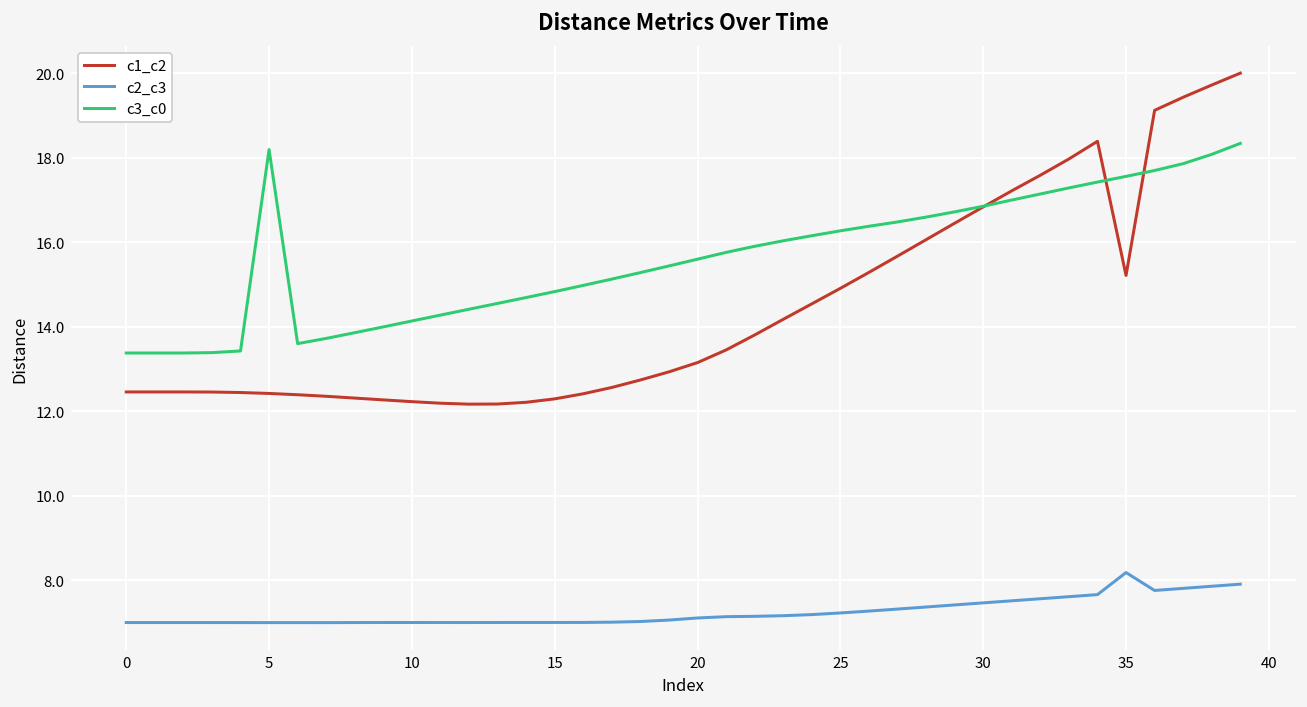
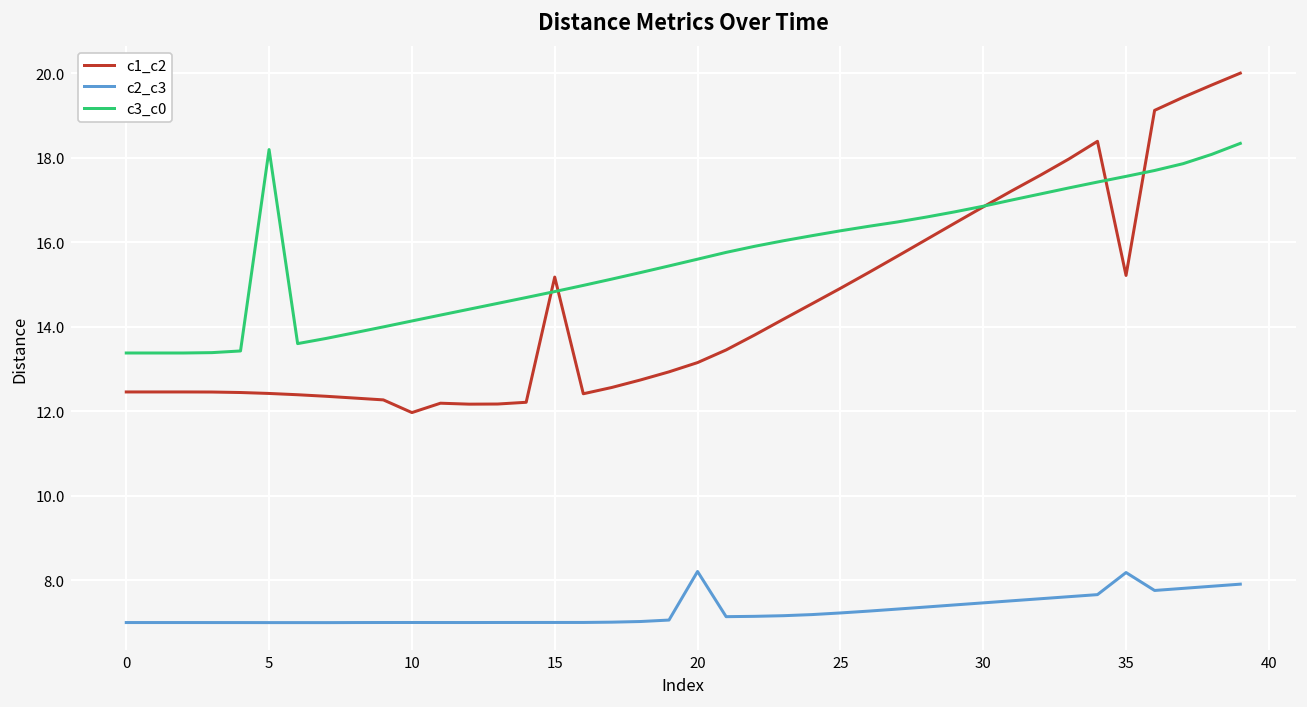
  {
    "c1_c2": {
      "0": 12.5,
      "5": 12.4,
-     "10": 12.2,
-     "15": 12.3,
+     "10": 12.0,
+     "15": 15.2,
      "20": 13.2,
      "25": 14.9,
      "35": 15.2
    },
    "c2_c3": {
      "0": 7.0,
      "5": 7.0,
      "10": 7.0,
      "15": 7.0,
-     "20": 7.1,
+     "20": 8.2,
      "25": 7.2,
      "30": 7.5,
      "35": 8.2
    },
    "c3_c0": {
      "0": 13.4,
      "5": 18.2,
      "10": 14.1,
      "15": 14.8,
      "20": 15.6,
      "25": 16.3,
      "35": 17.6
    }
  }
